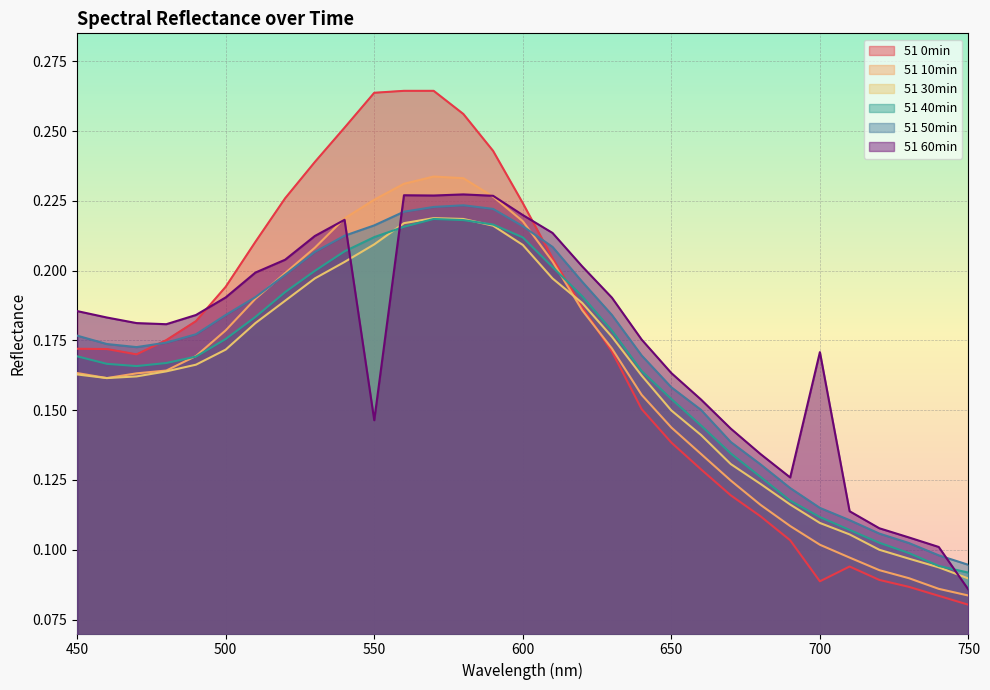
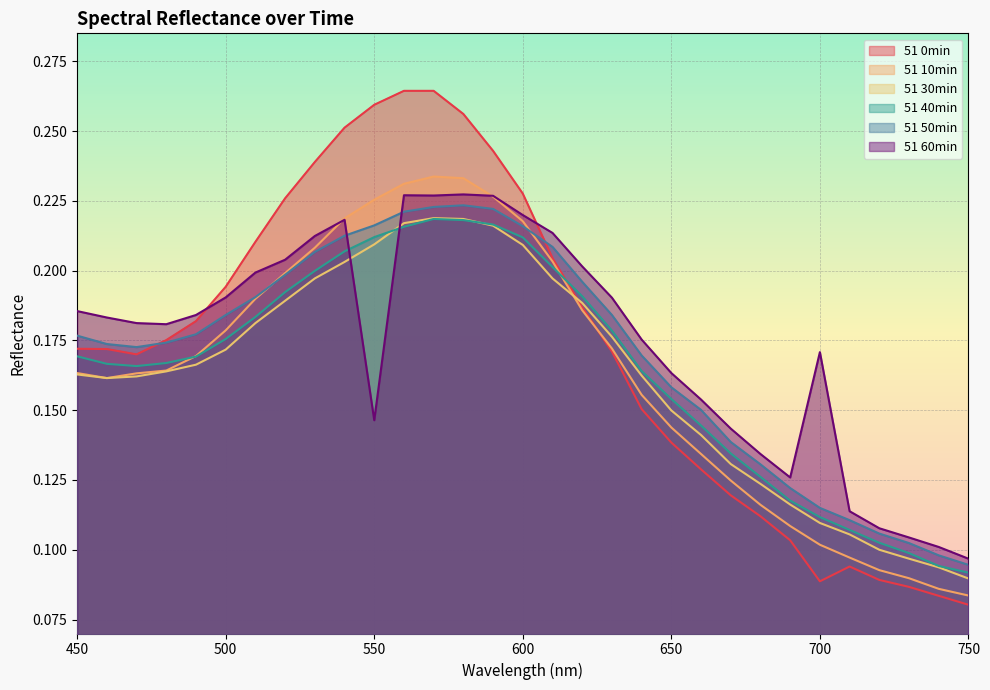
  {
    "51 0min": {
      "450": 0.172,
      "500": 0.194,
-     "550": 0.264,
-     "600": 0.224,
+     "550": 0.259,
+     "600": 0.228,
      "650": 0.138,
      "700": 0.089,
      "750": 0.080
    },
    "51 60min": {
      "450": 0.186,
      "500": 0.190,
      "550": 0.146,
      "600": 0.220,
      "650": 0.163,
      "700": 0.171,
-     "750": 0.086
+     "750": 0.097
    }
  }
